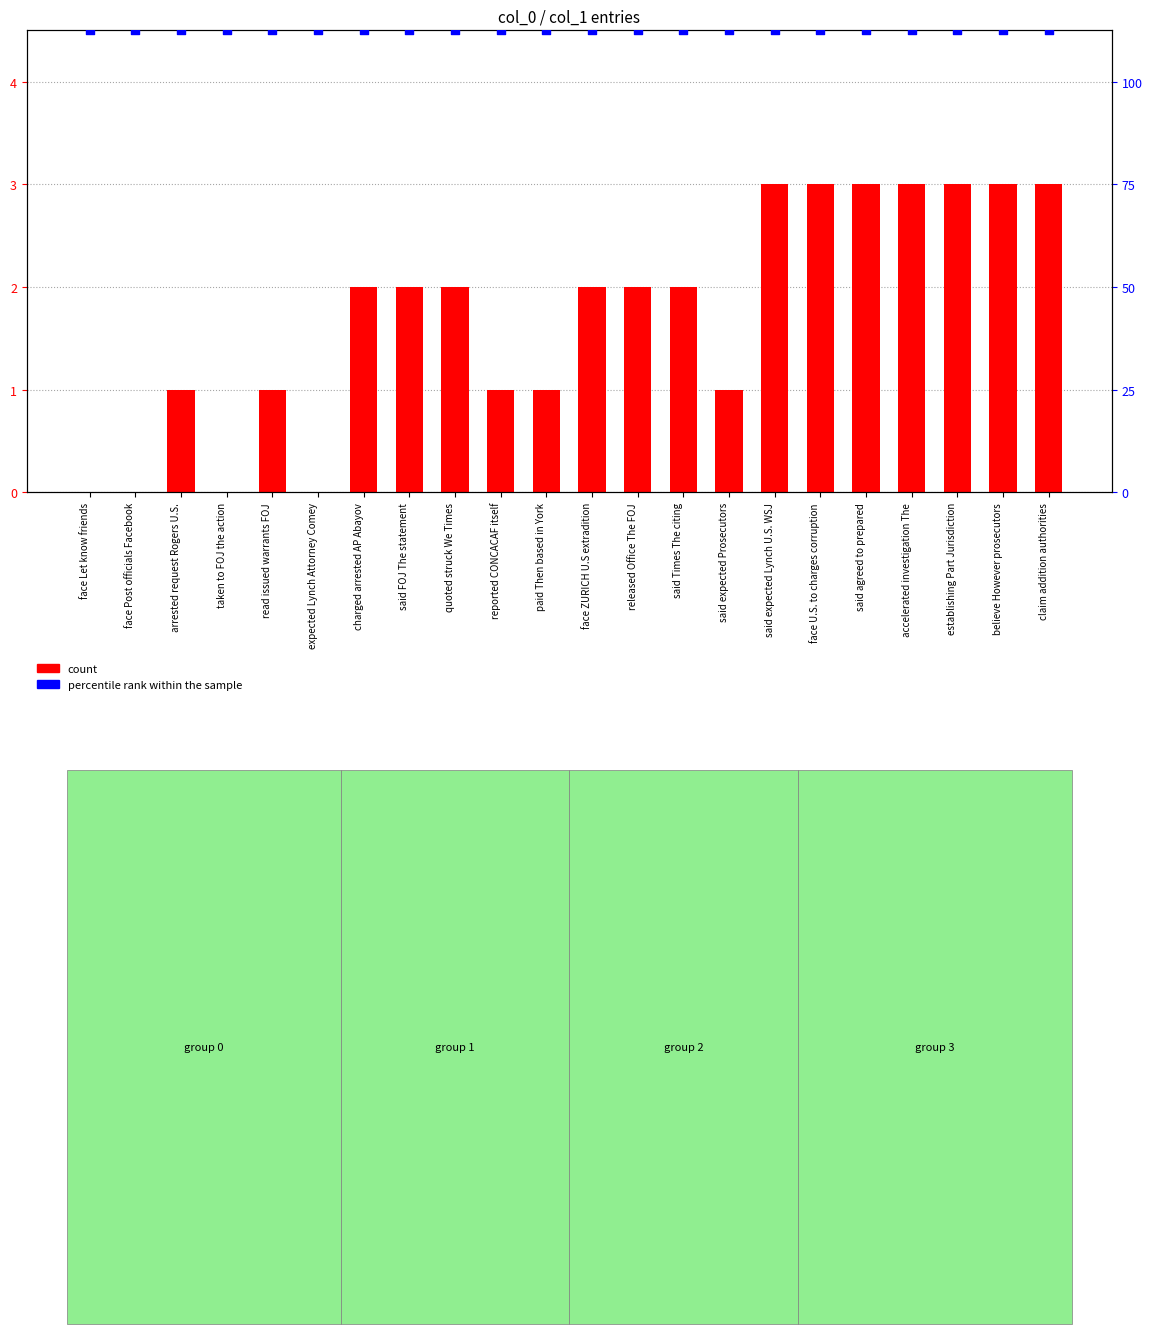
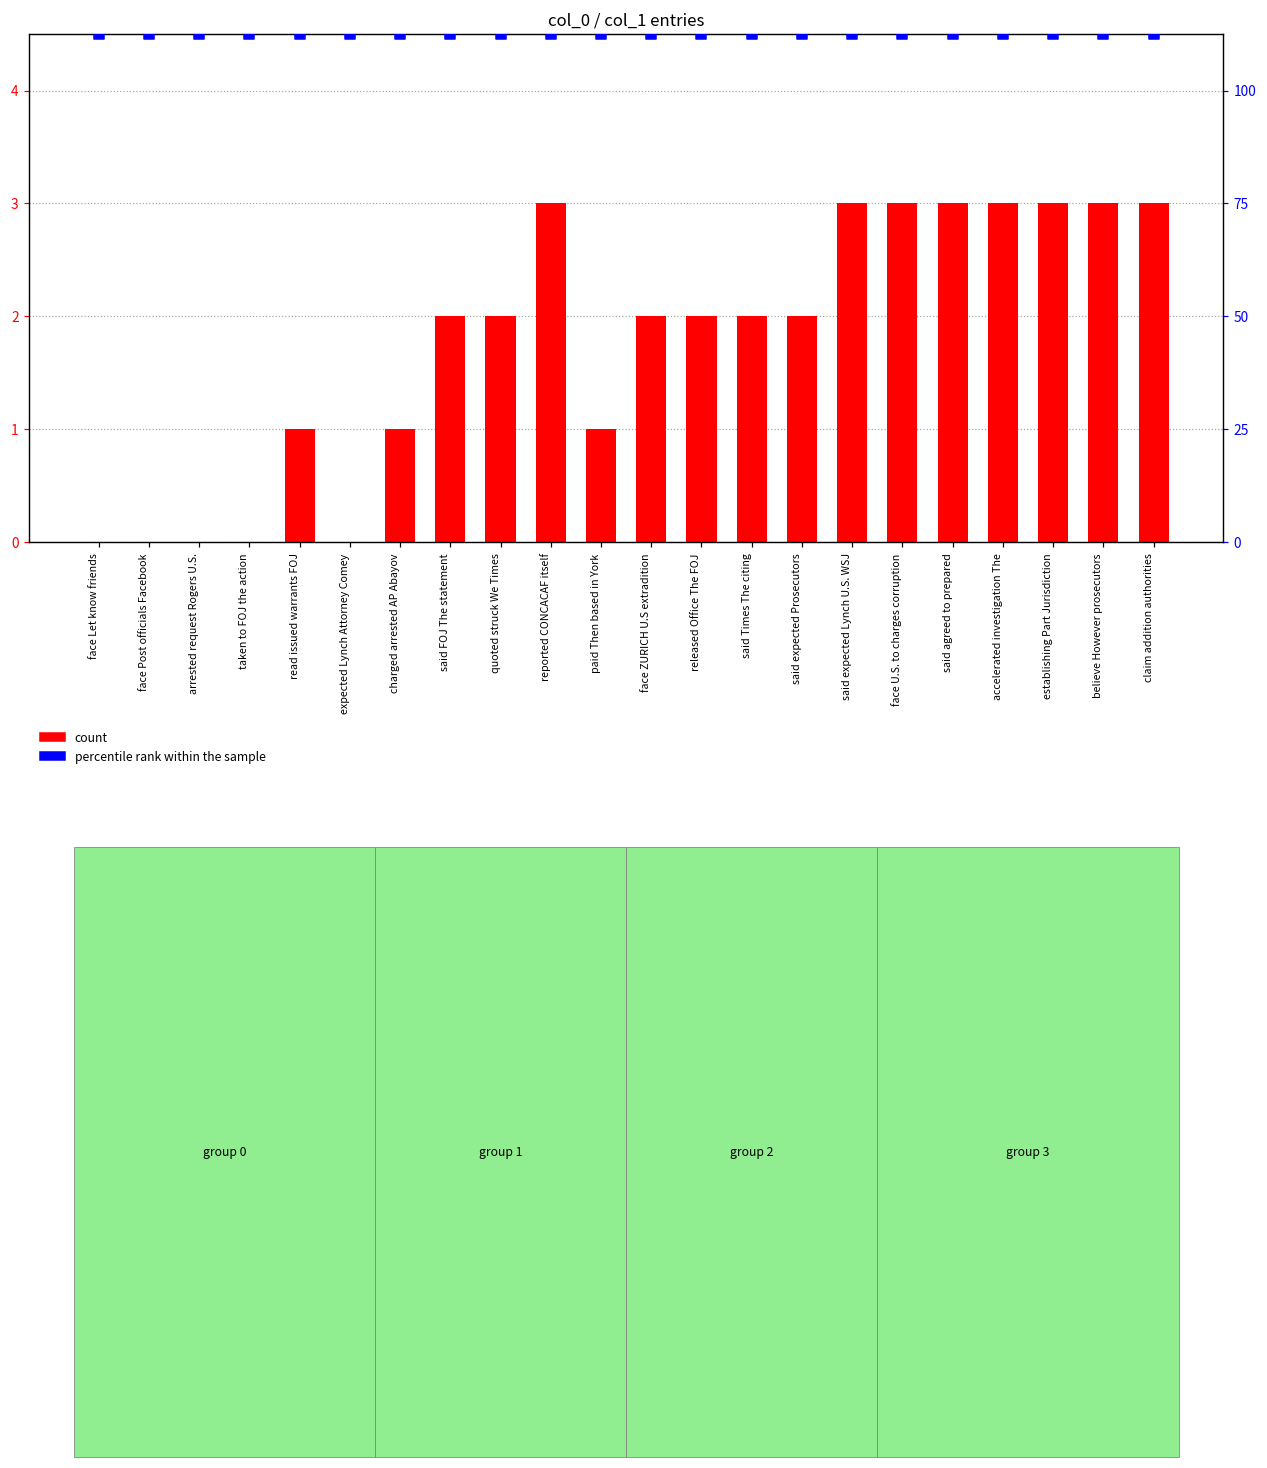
  {
    "count": {
      "face Let know friends": 0,
      "face Post officials Facebook": 0,
-     "arrested request Rogers U.S.": 1,
+     "arrested request Rogers U.S.": 0,
      "taken to FOJ the action": 0,
      "read issued warrants FOJ": 1,
      "expected Lynch Attorney Comey": 0,
-     "charged arrested AP Abayov": 2,
+     "charged arrested AP Abayov": 1,
      "said FOJ The statement": 2,
      "quoted struck We Times": 2,
-     "reported CONCACAF itself": 1,
+     "reported CONCACAF itself": 3,
      "paid Then based in York": 1,
      "face ZURICH U.S extradition": 2,
      "released Office The FOJ": 2,
      "said Times The citing": 2,
-     "said expected Prosecutors": 1,
+     "said expected Prosecutors": 2,
      "said expected Lynch U.S. WSJ": 3,
      "face U.S. to charges corruption": 3,
      "said agreed to prepared": 3,
      "accelerated investigation The": 3,
      "establishing Part Jurisdiction": 3,
      "believe However prosecutors": 3,
      "claim addition authorities": 3
    }
  }
